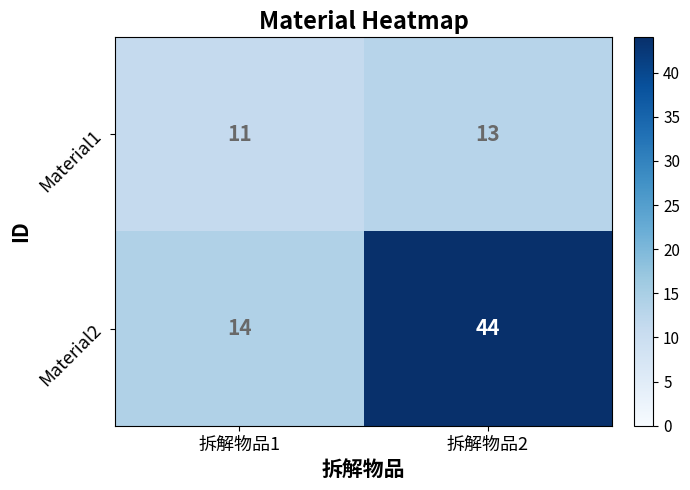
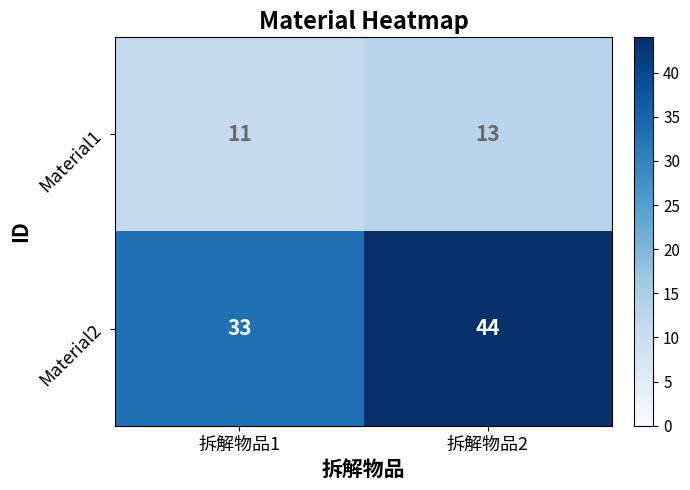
  {
    "Material1": {
      "拆解物品1": 11,
      "拆解物品2": 13
    },
    "Material2": {
-     "拆解物品1": 14,
+     "拆解物品1": 33,
      "拆解物品2": 44
    }
  }
